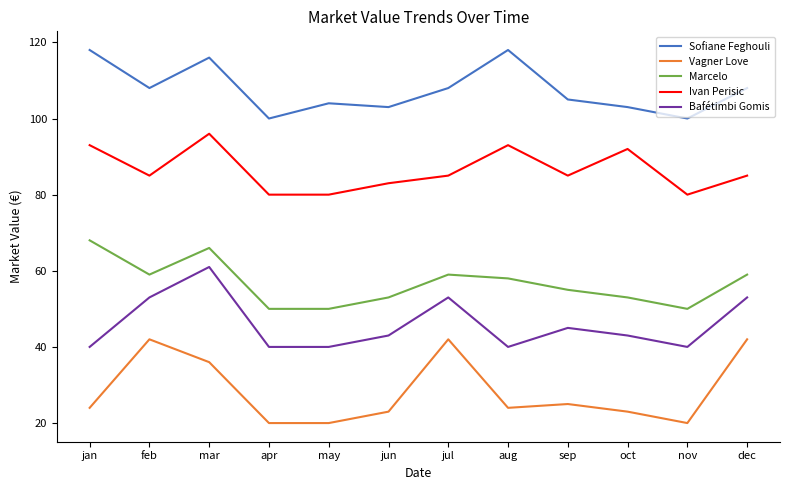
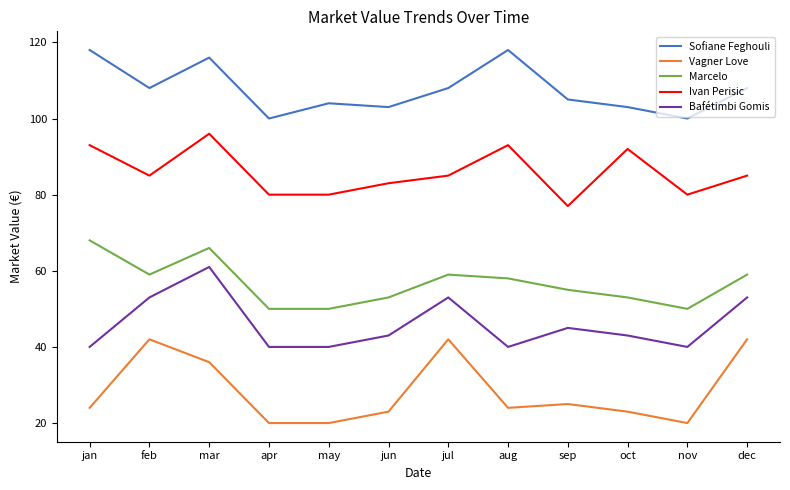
  {
    "Sofiane Feghouli": {
      "jan": 118,
      "feb": 108,
      "mar": 116,
      "apr": 100,
      "may": 104,
      "jun": 103,
      "jul": 108,
      "aug": 118,
      "sep": 105,
      "oct": 103,
      "nov": 100
    },
    "Vagner Love": {
      "jan": 24,
      "feb": 42,
      "mar": 36,
      "apr": 20,
      "may": 20,
      "jun": 23,
      "jul": 42,
      "aug": 24,
      "sep": 25,
      "oct": 23,
      "nov": 20,
      "dec": 42
    },
    "Marcelo": {
      "jan": 68,
      "feb": 59,
      "mar": 66,
      "apr": 50,
      "may": 50,
      "jun": 53,
      "jul": 59,
      "aug": 58,
      "sep": 55,
      "oct": 53,
      "nov": 50,
      "dec": 59
    },
    "Ivan Perisic": {
      "jan": 93,
      "feb": 85,
      "mar": 96,
      "apr": 80,
      "may": 80,
      "jun": 83,
      "jul": 85,
      "aug": 93,
-     "sep": 85,
+     "sep": 77,
      "oct": 92,
      "nov": 80,
      "dec": 85
    },
    "Bafétimbi Gomis": {
      "jan": 40,
      "feb": 53,
      "mar": 61,
      "apr": 40,
      "may": 40,
      "jun": 43,
      "jul": 53,
      "aug": 40,
      "sep": 45,
      "oct": 43,
      "nov": 40,
      "dec": 53
    }
  }
